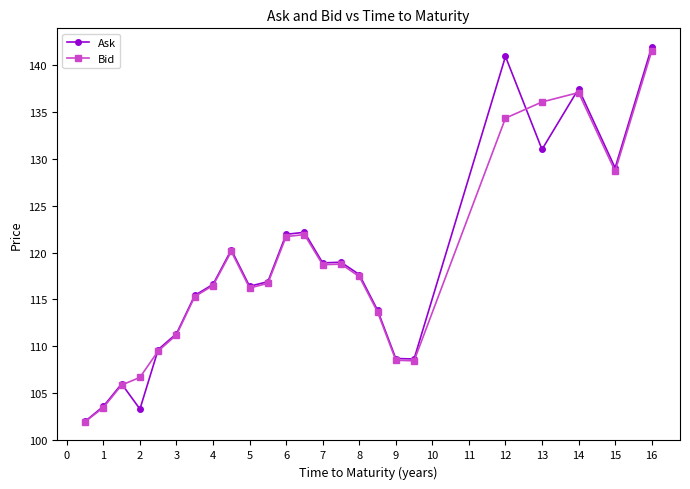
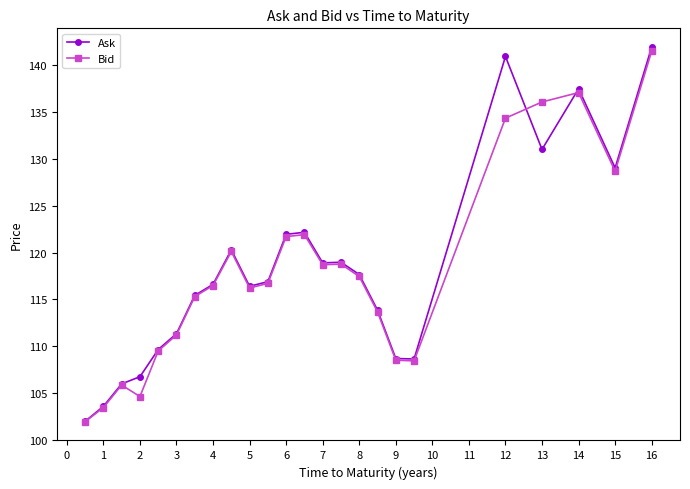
  {
    "Ask": {
-     "2": 103,
+     "2": 107,
      "12": 141,
      "13": 131,
      "14": 138,
      "15": 129,
      "16": 142
    },
    "Bid": {
-     "2": 107,
+     "2": 105,
      "12": 134,
      "13": 136,
      "14": 137,
      "15": 129,
      "16": 142
    }
  }
